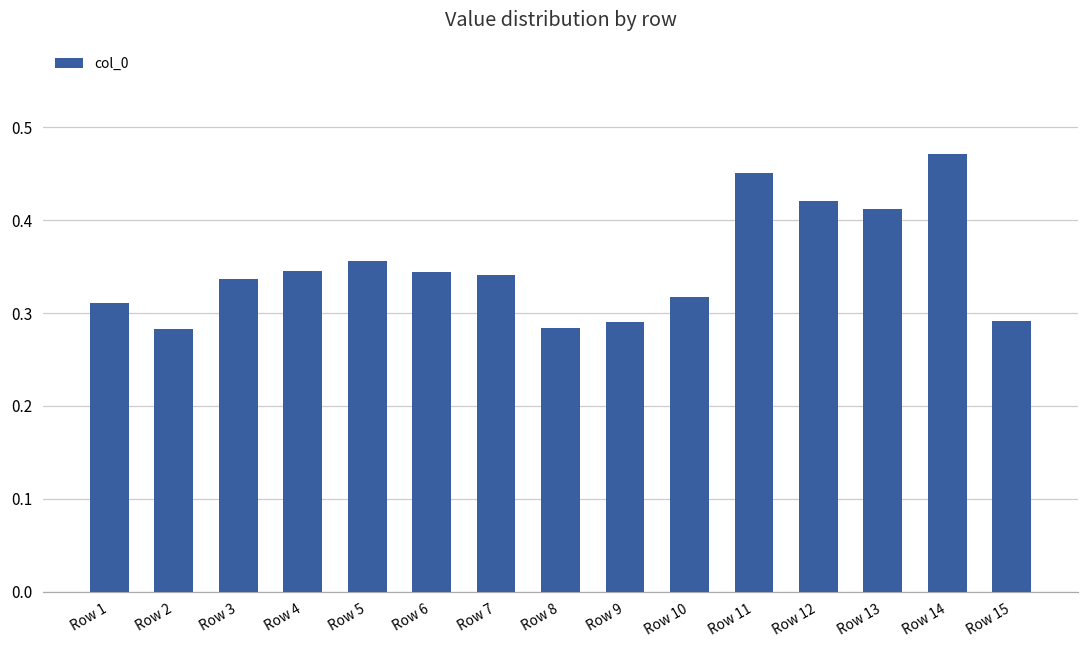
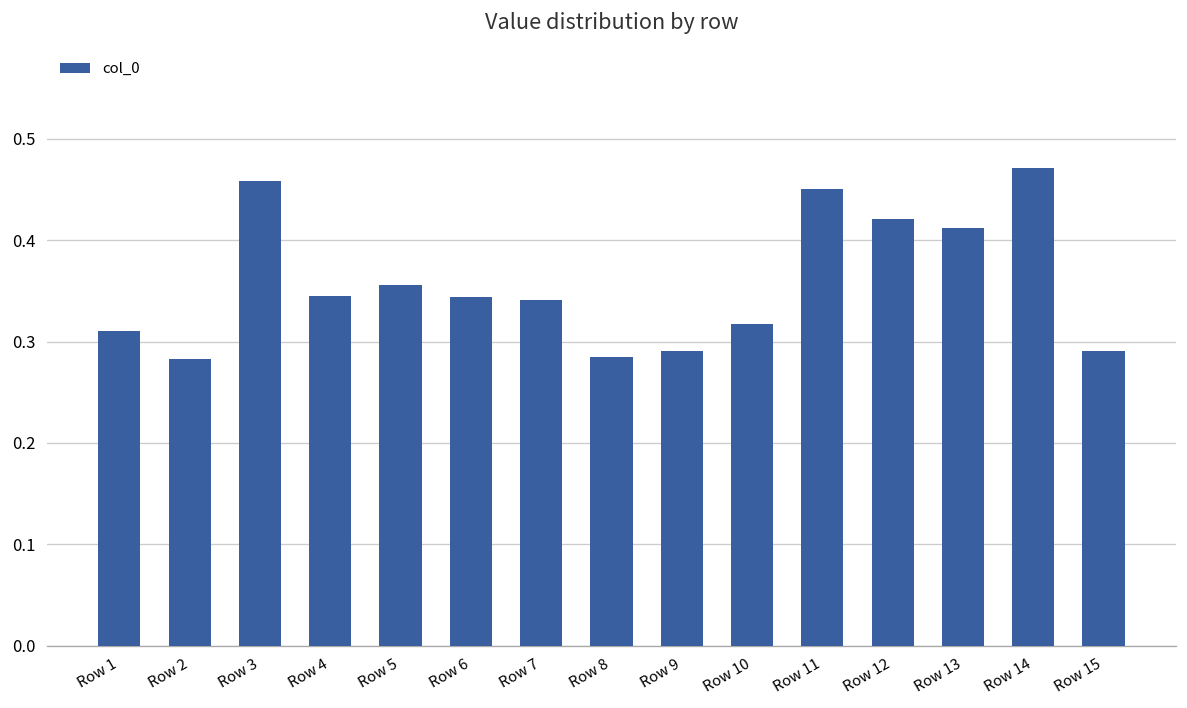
  {
    "Row 1": 0.31,
    "Row 2": 0.28,
-   "Row 3": 0.34,
+   "Row 3": 0.46,
    "Row 4": 0.35,
    "Row 5": 0.36,
    "Row 6": 0.34,
    "Row 7": 0.34,
    "Row 8": 0.28,
    "Row 9": 0.29,
    "Row 10": 0.32,
    "Row 11": 0.45,
    "Row 12": 0.42,
    "Row 13": 0.41,
    "Row 14": 0.47,
    "Row 15": 0.29
  }
